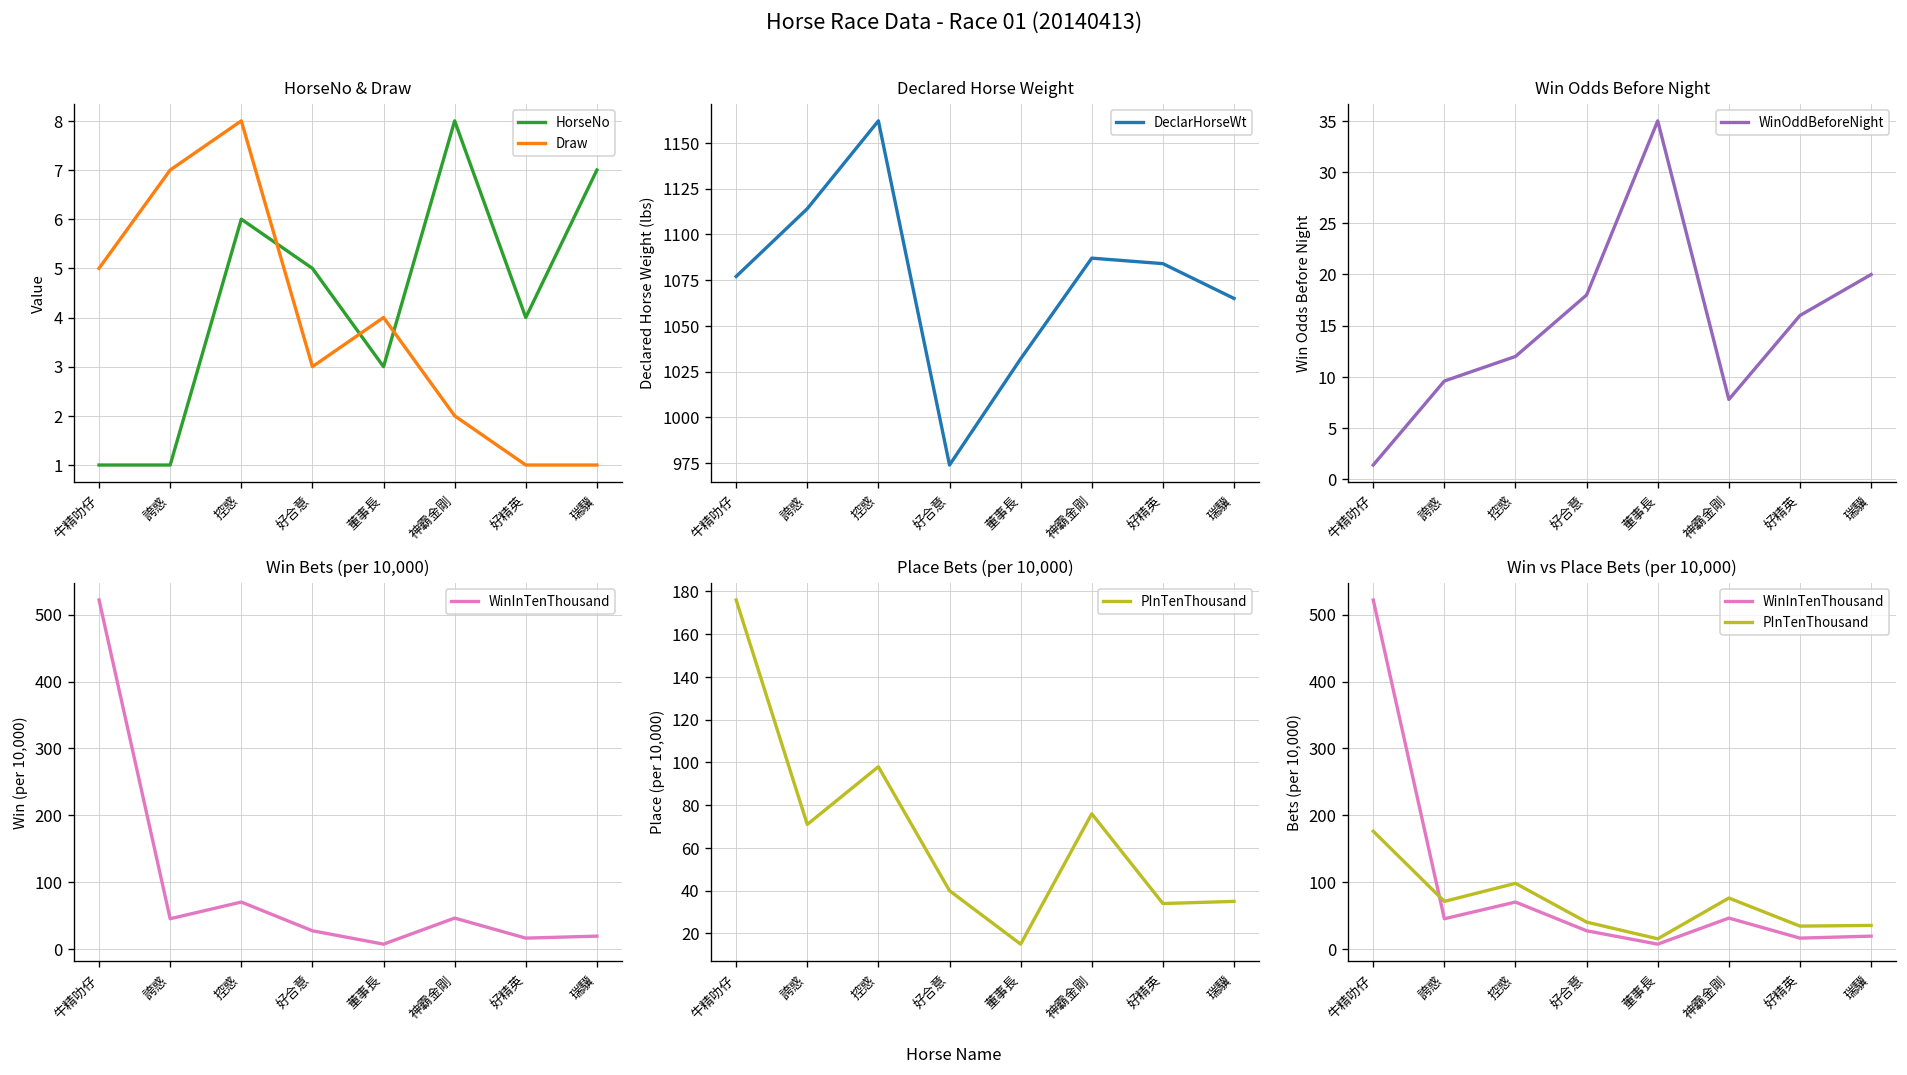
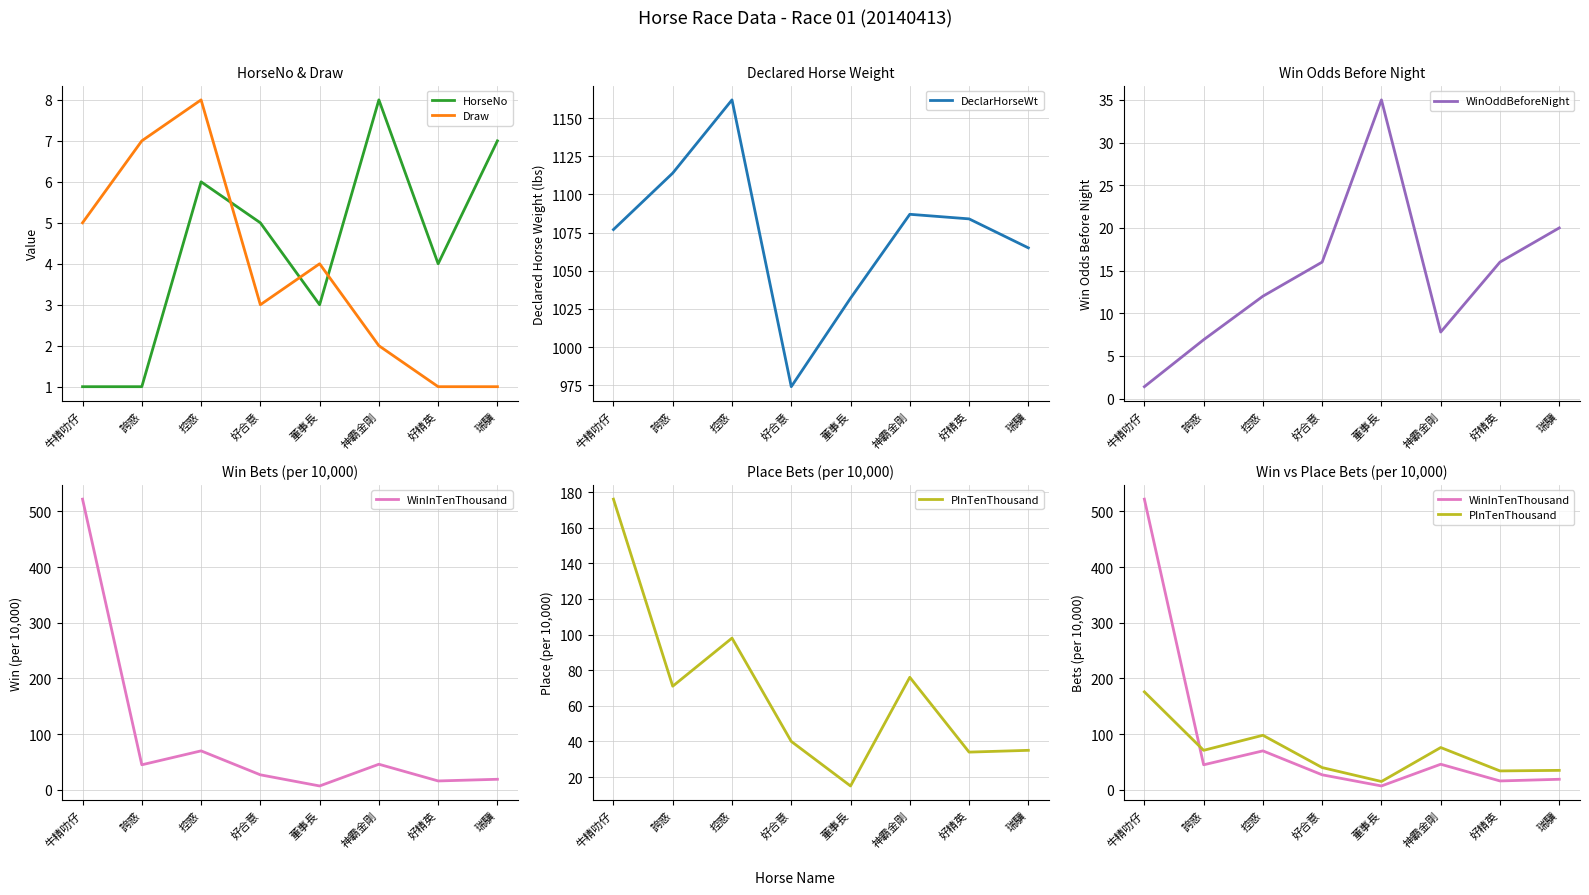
  {
    "HorseNo & Draw": {
      "HorseNo": {
        "牛精叻仔": 1.0,
        "誇惑": 1.0,
        "控惑": 6.0,
        "好合意": 5.0,
        "董事長": 3.0,
        "神霸金剛": 8.0,
        "好精英": 4.0,
        "瑞驥": 7.0
      },
      "Draw": {
        "牛精叻仔": 5.0,
        "誇惑": 7.0,
        "控惑": 8.0,
        "好合意": 3.0,
        "董事長": 4.0,
        "神霸金剛": 2.0,
        "好精英": 1.0,
        "瑞驥": 1.0
      }
    },
    "Declared Horse Weight": {
      "牛精叻仔": 1077,
      "誇惑": 1114,
      "控惑": 1162,
      "好合意": 974,
      "董事長": 1032,
      "神霸金剛": 1087,
      "好精英": 1084,
      "瑞驥": 1065
    },
    "Win Odds Before Night": {
      "牛精叻仔": 1,
-     "誇惑": 10,
+     "誇惑": 7,
      "控惑": 12,
-     "好合意": 18,
+     "好合意": 16,
      "董事長": 35,
      "神霸金剛": 8,
      "好精英": 16,
      "瑞驥": 20
    },
    "Win Bets (per 10,000)": {
      "牛精叻仔": 520,
      "誇惑": 50,
      "控惑": 70,
      "好合意": 30,
      "董事長": 10,
      "神霸金剛": 50,
      "好精英": 20,
      "瑞驥": 20
    },
    "Place Bets (per 10,000)": {
      "牛精叻仔": 176,
      "誇惑": 71,
      "控惑": 98,
      "好合意": 40,
      "董事長": 15,
      "神霸金剛": 76,
      "好精英": 34,
      "瑞驥": 35
    },
    "Win vs Place Bets (per 10,000)": {
      "WinInTenThousand": {
        "牛精叻仔": 520,
        "誇惑": 50,
        "控惑": 70,
        "好合意": 30,
        "董事長": 10,
        "神霸金剛": 50,
        "好精英": 20,
        "瑞驥": 20
      },
      "PInTenThousand": {
        "牛精叻仔": 180,
        "誇惑": 70,
        "控惑": 100,
        "好合意": 40,
        "董事長": 20,
        "神霸金剛": 80,
        "好精英": 30,
        "瑞驥": 40
      }
    }
  }
